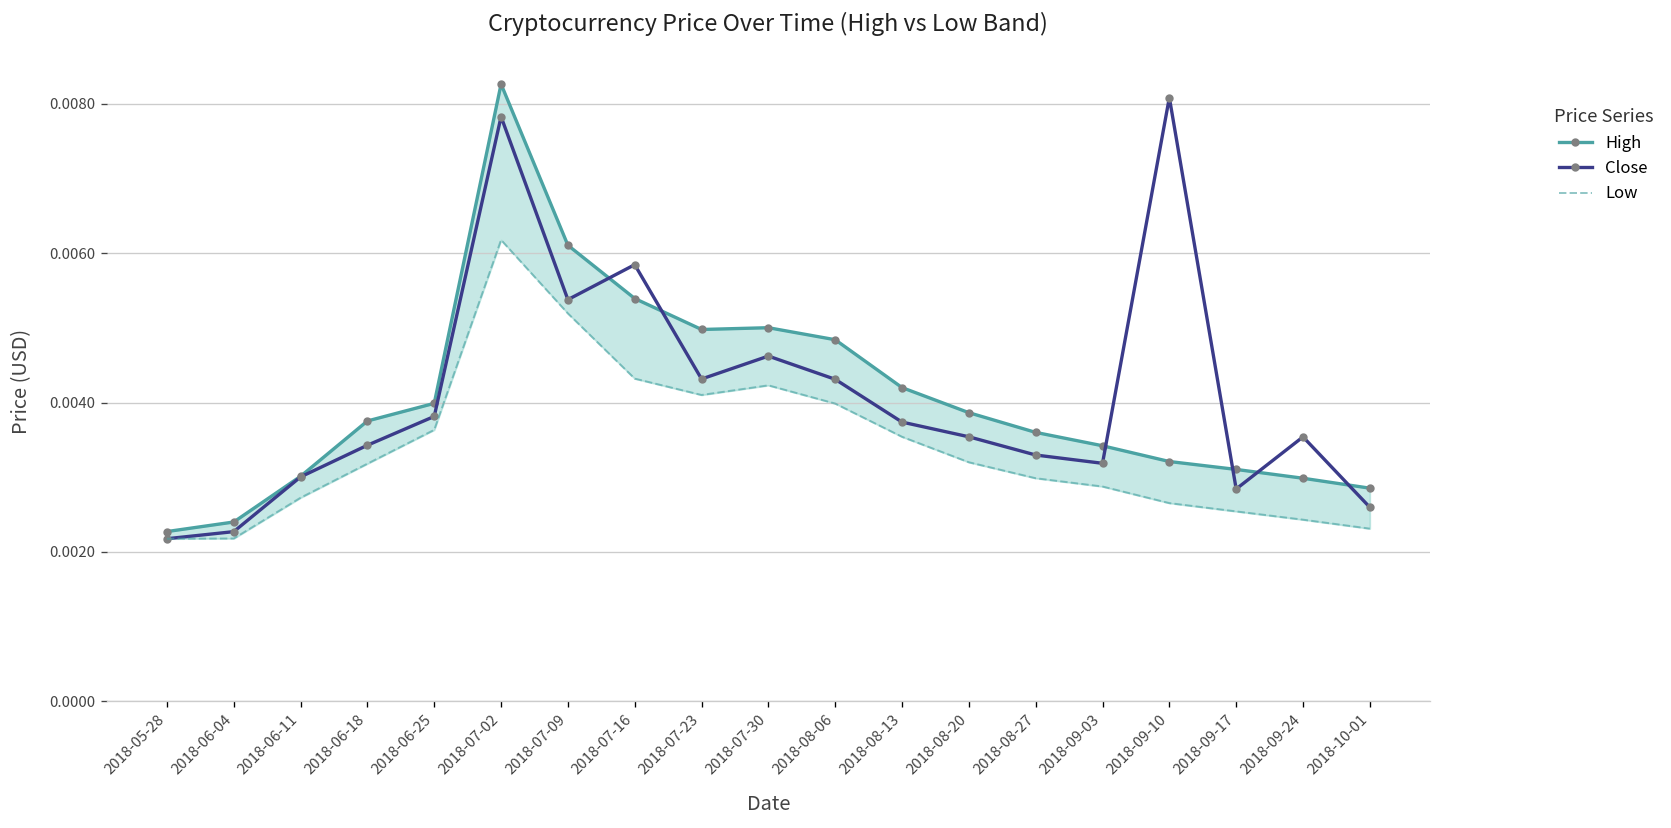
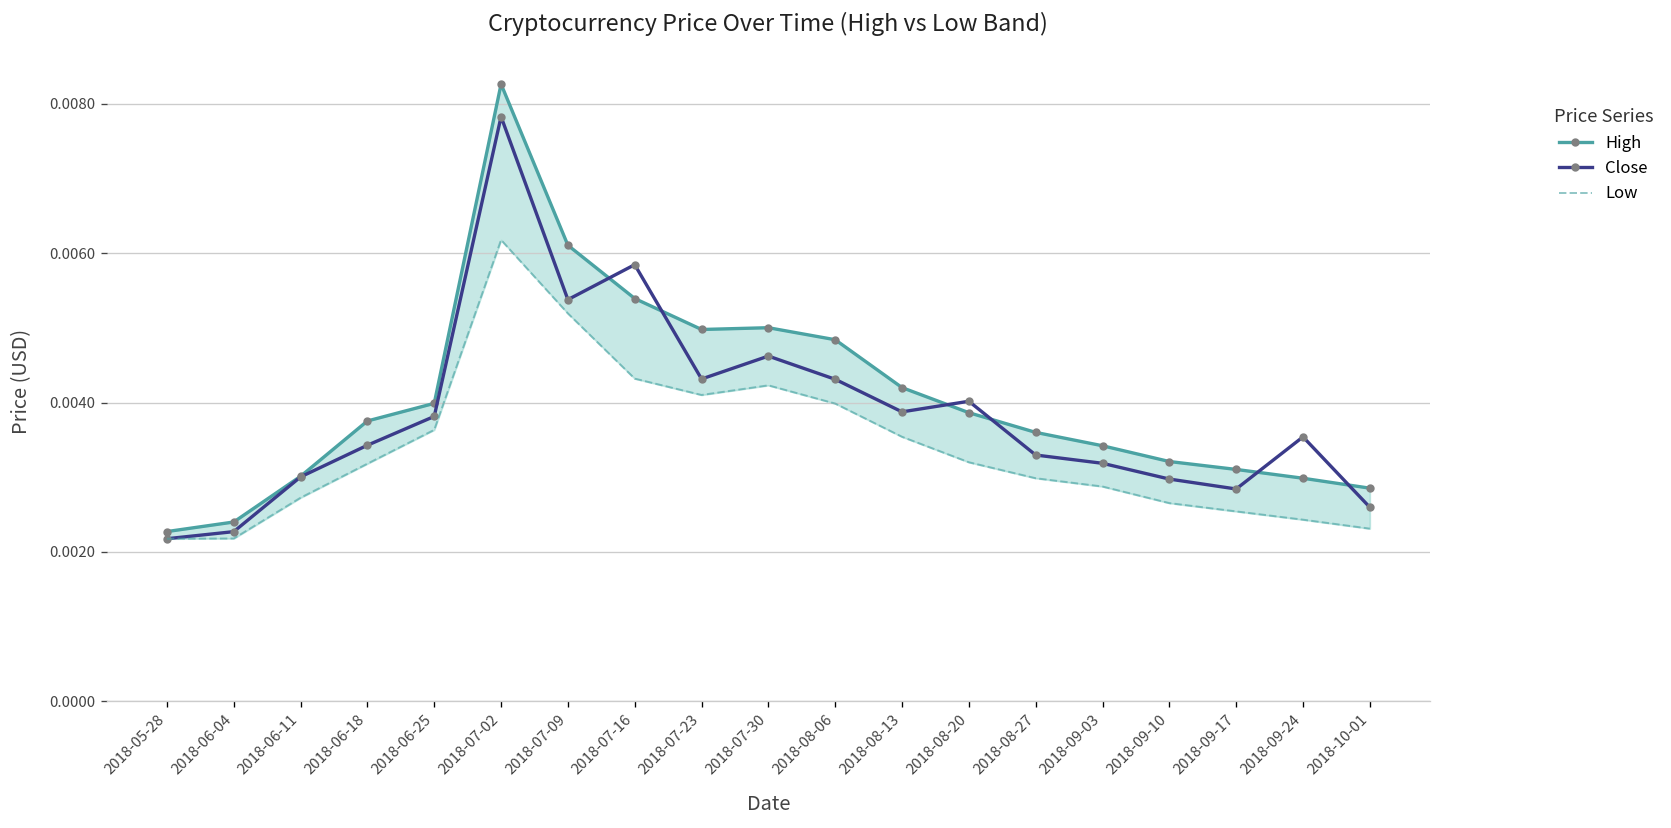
  {
    "Close": {
      "2018-06-04": 0.0023,
      "2018-06-18": 0.0034,
      "2018-06-25": 0.0038,
      "2018-07-02": 0.0078,
      "2018-07-09": 0.0054,
      "2018-07-16": 0.0058,
      "2018-07-23": 0.0043,
      "2018-07-30": 0.0046,
      "2018-08-06": 0.0043,
-     "2018-08-13": 0.0037,
-     "2018-08-20": 0.0035,
+     "2018-08-13": 0.0039,
+     "2018-08-20": 0.0040,
      "2018-08-27": 0.0033,
      "2018-09-03": 0.0032,
-     "2018-09-10": 0.0081,
+     "2018-09-10": 0.0030,
      "2018-09-17": 0.0028,
      "2018-09-24": 0.0035,
      "2018-10-01": 0.0026
    }
  }
